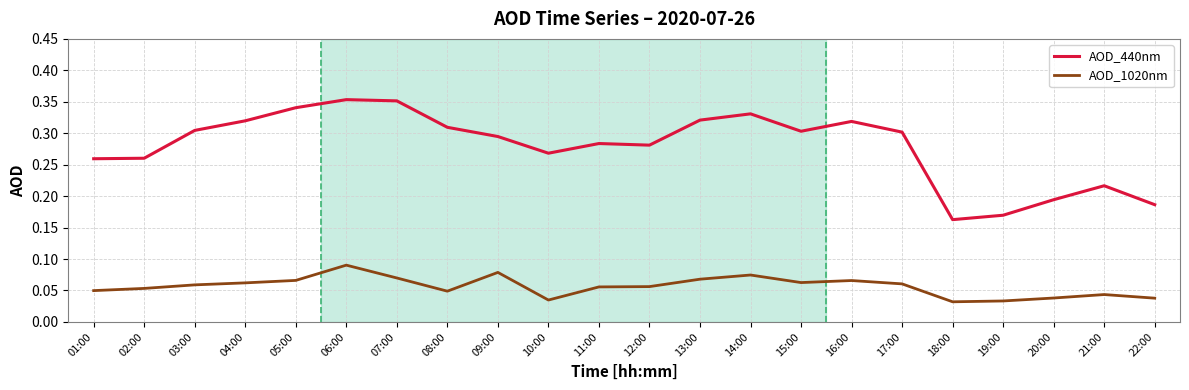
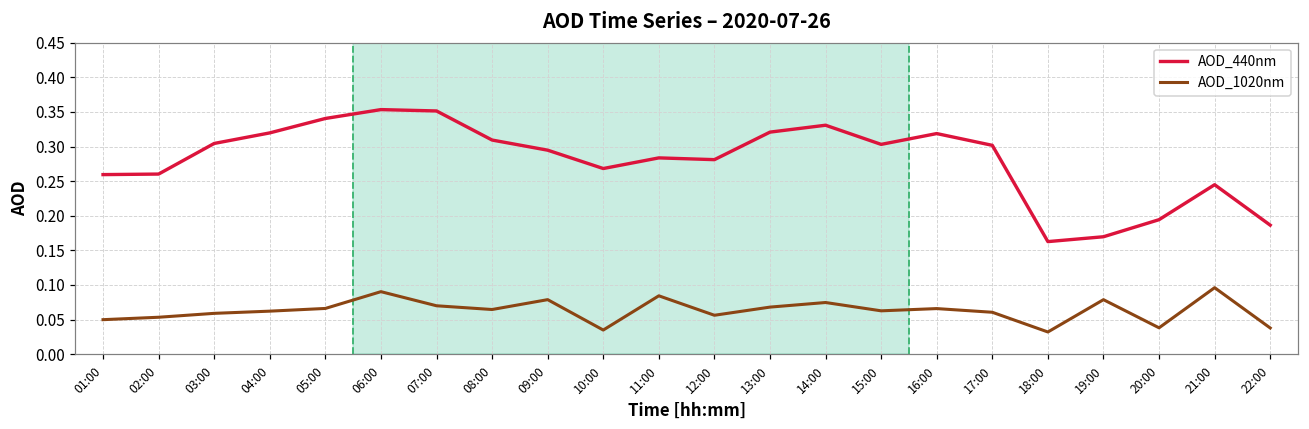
  {
    "AOD_440nm": {
      "01:00": 0.26,
      "02:00": 0.26,
      "03:00": 0.30,
      "04:00": 0.32,
      "05:00": 0.34,
      "06:00": 0.35,
      "07:00": 0.35,
      "08:00": 0.31,
      "09:00": 0.29,
      "10:00": 0.27,
      "11:00": 0.28,
      "12:00": 0.28,
      "13:00": 0.32,
      "14:00": 0.33,
      "15:00": 0.30,
      "16:00": 0.32,
      "17:00": 0.30,
      "18:00": 0.16,
      "19:00": 0.17,
      "20:00": 0.19,
-     "21:00": 0.22,
+     "21:00": 0.24,
      "22:00": 0.19
    },
    "AOD_1020nm": {
      "01:00": 0.05,
      "02:00": 0.05,
      "03:00": 0.06,
      "04:00": 0.06,
      "05:00": 0.07,
      "06:00": 0.09,
      "07:00": 0.07,
-     "08:00": 0.05,
+     "08:00": 0.06,
      "09:00": 0.08,
      "10:00": 0.03,
-     "11:00": 0.06,
+     "11:00": 0.08,
      "12:00": 0.06,
      "13:00": 0.07,
      "14:00": 0.07,
      "15:00": 0.06,
      "16:00": 0.07,
      "17:00": 0.06,
      "18:00": 0.03,
-     "19:00": 0.03,
+     "19:00": 0.08,
      "20:00": 0.04,
-     "21:00": 0.04,
+     "21:00": 0.10,
      "22:00": 0.04
    }
  }
